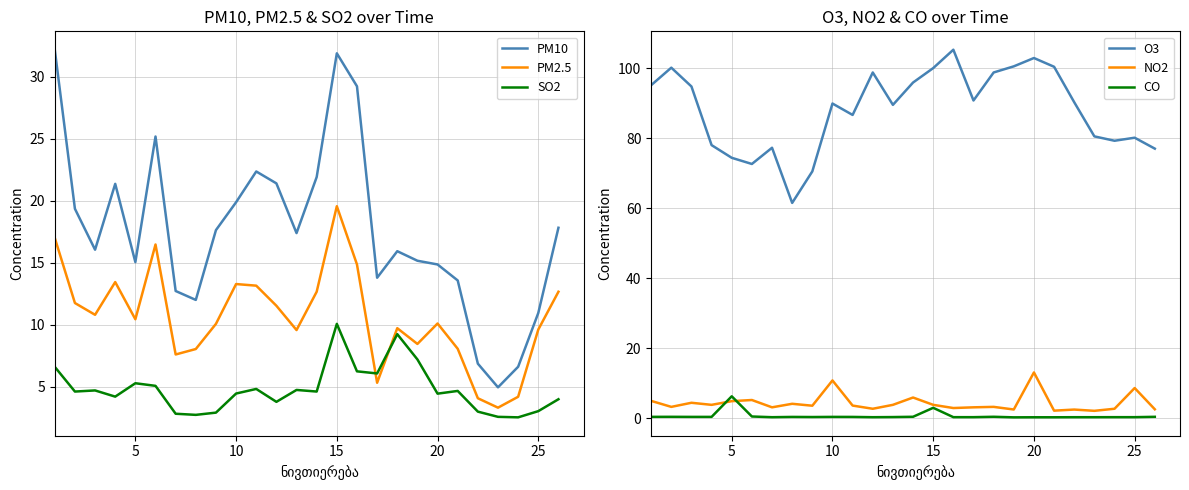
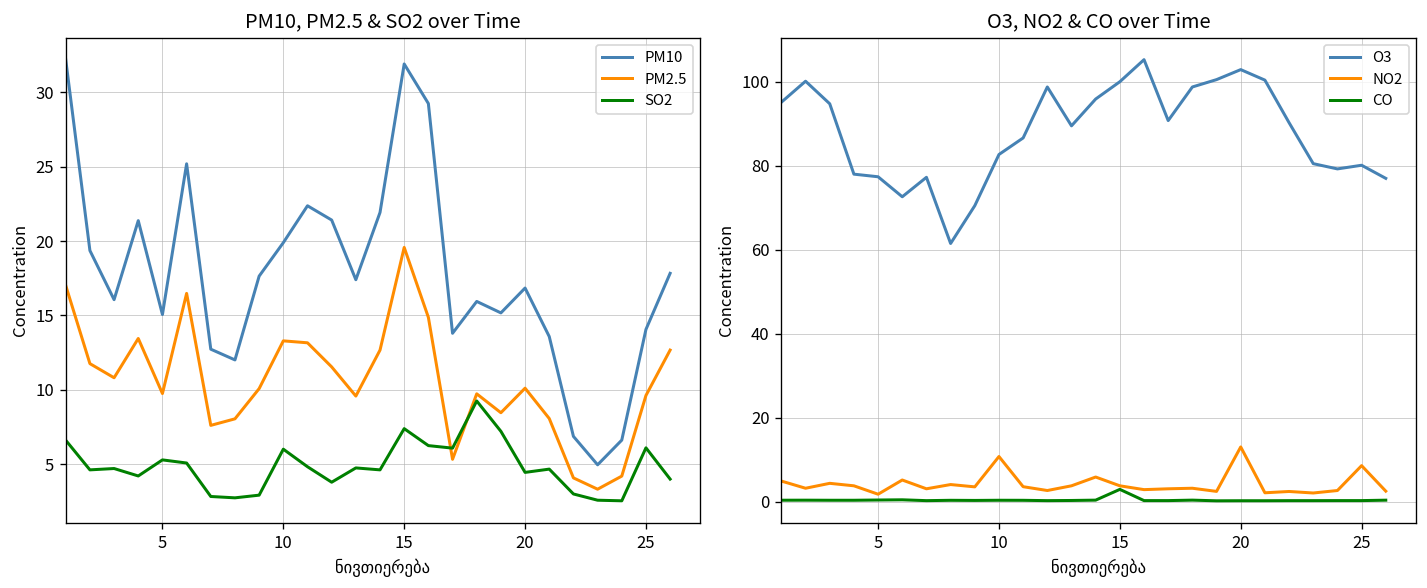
  {
    "PM10, PM2.5 & SO2 over Time": {
      "PM10": {
        "5": 15.1,
        "10": 19.9,
        "15": 31.9,
-       "20": 14.9,
-       "25": 11.0
+       "20": 16.8,
+       "25": 14.1
      },
      "PM2.5": {
-       "5": 10.5,
+       "5": 9.8,
        "10": 13.3,
        "15": 19.6,
        "20": 10.1,
        "25": 9.6
      },
      "SO2": {
        "5": 5.3,
-       "10": 4.5,
-       "15": 10.1,
+       "10": 6.0,
+       "15": 7.4,
        "20": 4.5,
-       "25": 3.0
+       "25": 6.1
      }
    },
    "O3, NO2 & CO over Time": {
      "O3": {
-       "5": 74,
-       "10": 90,
+       "5": 77,
+       "10": 83,
        "15": 100,
        "20": 103,
        "25": 80
      },
      "NO2": {
-       "5": 5,
+       "5": 2,
        "10": 11,
        "15": 4,
        "20": 13,
        "25": 9
      },
      "CO": {
-       "5": 6,
+       "5": 0,
        "10": 0,
        "15": 3,
        "20": 0,
        "25": 0
      }
    }
  }
